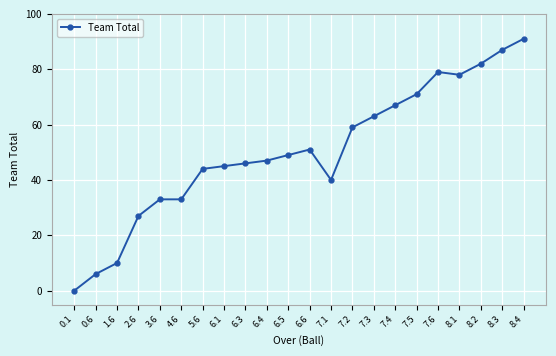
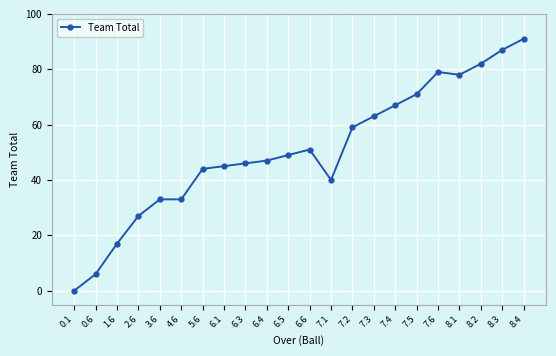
  {
    "0.1": 0,
    "0.6": 6,
-   "1.6": 10,
+   "1.6": 17,
    "2.6": 27,
    "3.6": 33,
    "4.6": 33,
    "5.6": 44,
    "6.1": 45,
    "6.3": 46,
    "6.4": 47,
    "6.5": 49,
    "6.6": 51,
    "7.1": 40,
    "7.2": 59,
    "7.3": 63,
    "7.4": 67,
    "7.5": 71,
    "7.6": 79,
    "8.1": 78,
    "8.2": 82,
    "8.3": 87,
    "8.4": 91
  }
